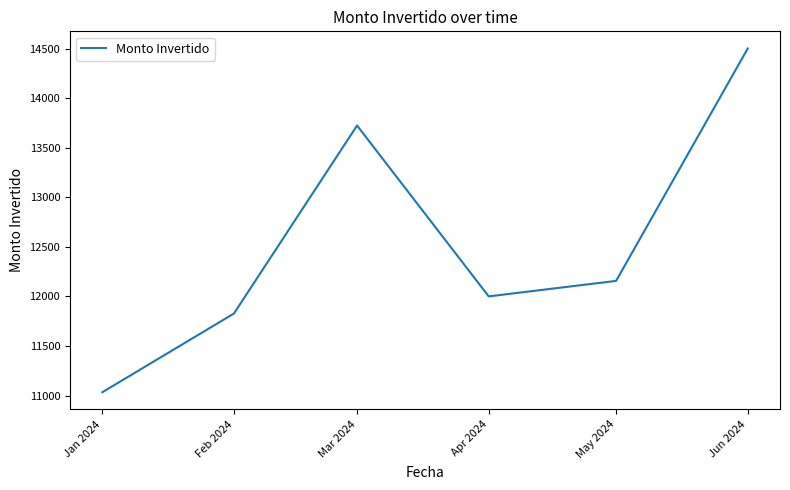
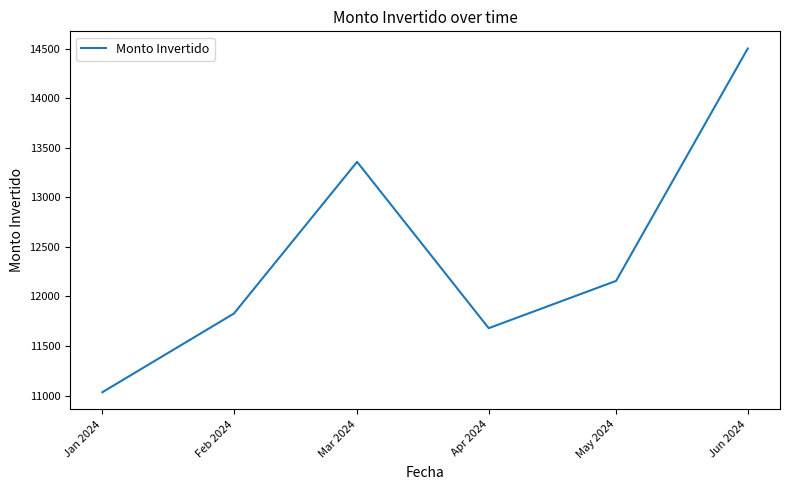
  {
    "Jan 2024": 11000,
    "Feb 2024": 11800,
-   "Mar 2024": 13700,
-   "Apr 2024": 12000,
+   "Mar 2024": 13400,
+   "Apr 2024": 11700,
    "May 2024": 12200,
    "Jun 2024": 14500
  }
